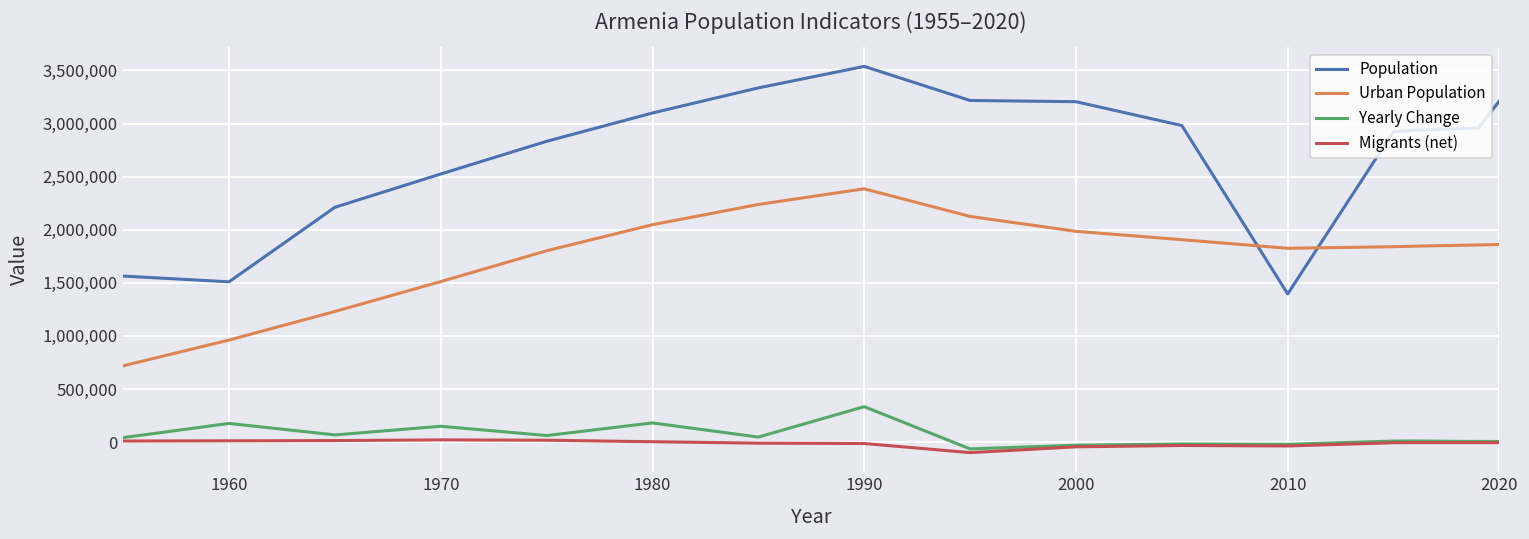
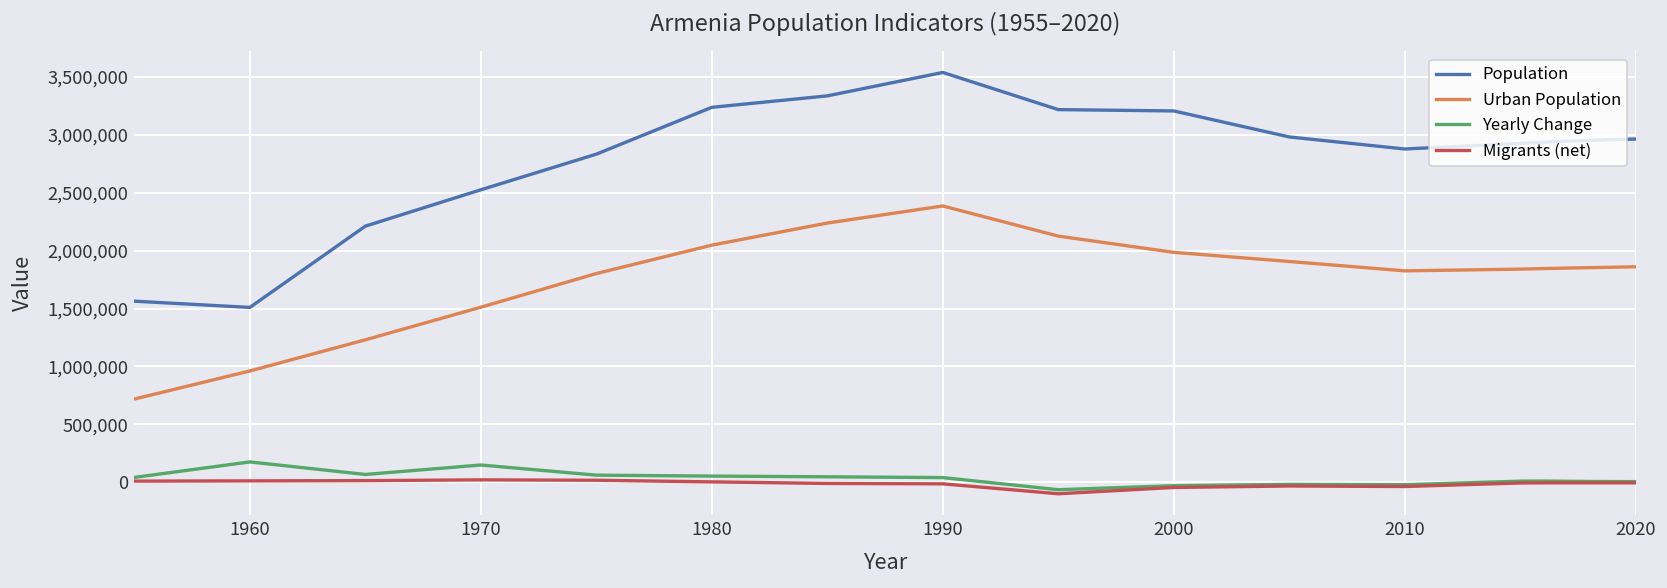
  {
    "Population": {
      "1960": "1,500,000",
      "1970": "2,500,000",
-     "1980": "3,100,000",
+     "1980": "3,200,000",
      "1990": "3,500,000",
      "2000": "3,200,000",
-     "2010": "1,400,000",
-     "2020": "3,200,000"
+     "2010": "2,900,000",
+     "2020": "3,000,000"
    },
    "Yearly Change": {
      "1960": "200,000",
      "1970": "100,000",
-     "1980": "200,000",
-     "1990": "300,000"
+     "1980": "100,000",
+     "1990": "0"
    }
  }
